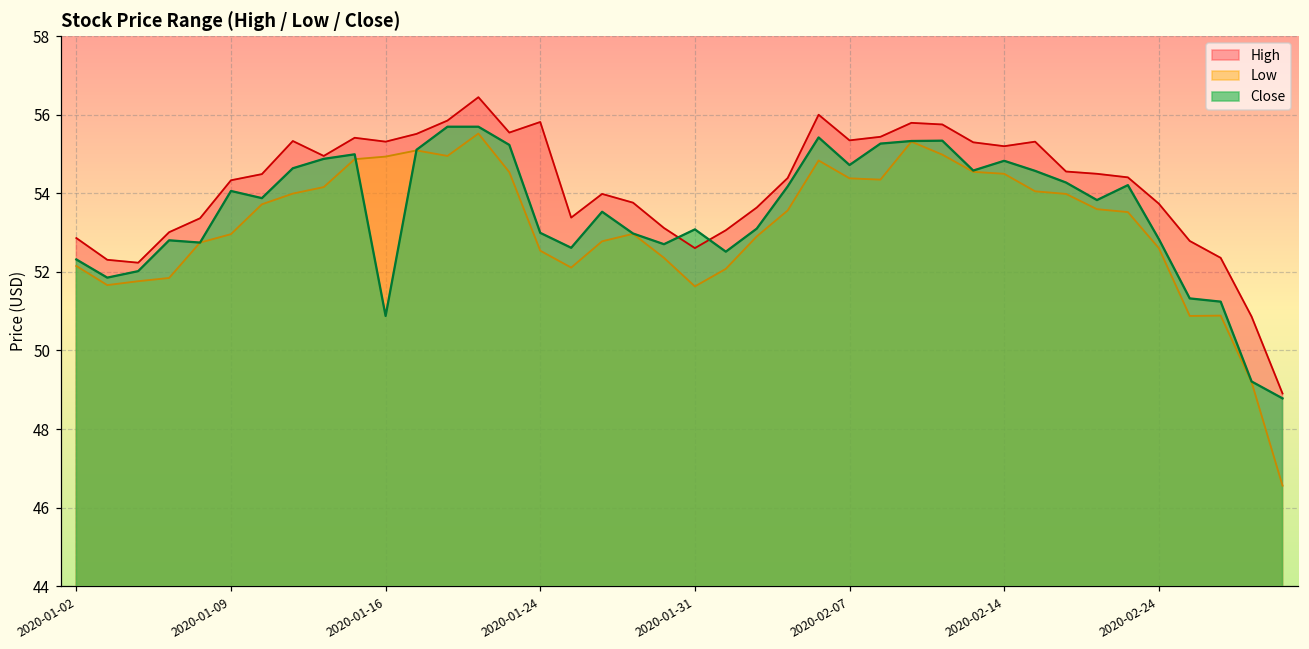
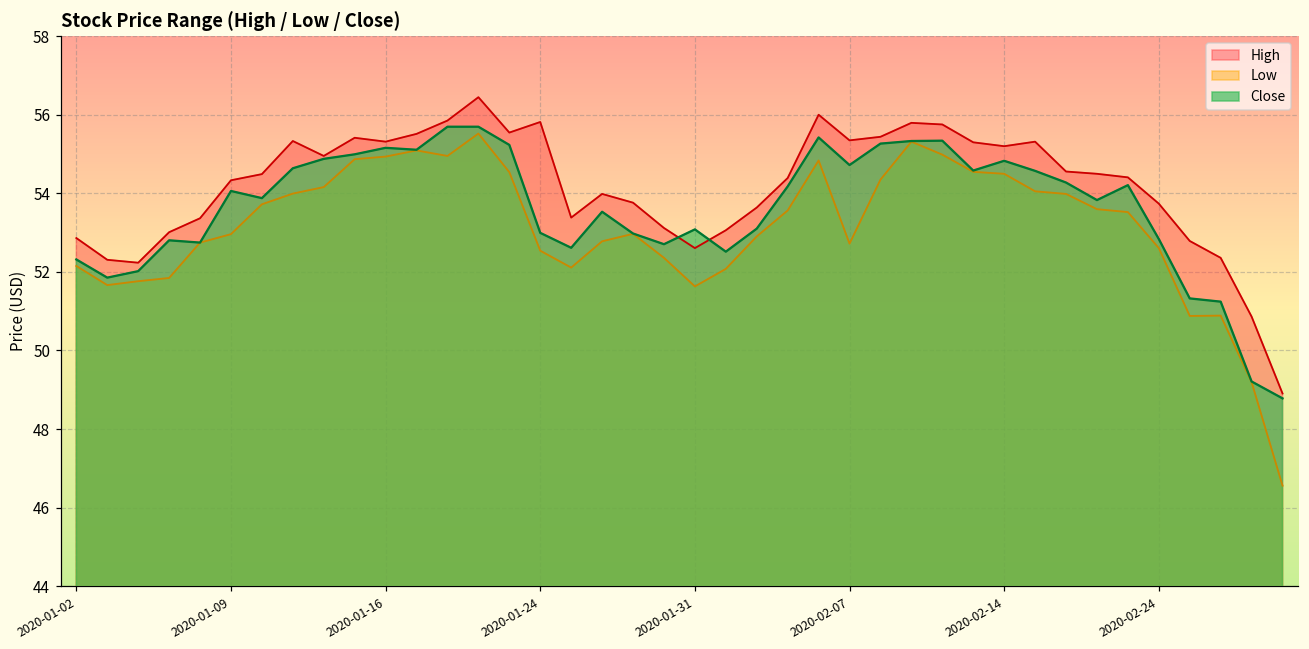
  {
    "High": {
      "2020-01-02": 52.9,
      "2020-01-09": 54.3,
      "2020-01-16": 55.3,
      "2020-01-24": 55.8,
      "2020-01-31": 52.6,
      "2020-02-07": 55.3,
      "2020-02-14": 55.2,
      "2020-02-24": 53.7
    },
    "Low": {
      "2020-01-02": 52.2,
      "2020-01-09": 53.0,
      "2020-01-16": 54.9,
      "2020-01-24": 52.5,
      "2020-01-31": 51.6,
-     "2020-02-07": 54.4,
+     "2020-02-07": 52.7,
      "2020-02-14": 54.5,
      "2020-02-24": 52.6
    },
    "Close": {
      "2020-01-02": 52.3,
      "2020-01-09": 54.1,
-     "2020-01-16": 50.9,
+     "2020-01-16": 55.2,
      "2020-01-24": 53.0,
      "2020-01-31": 53.1,
      "2020-02-07": 54.7,
      "2020-02-14": 54.8,
      "2020-02-24": 52.8
    }
  }
